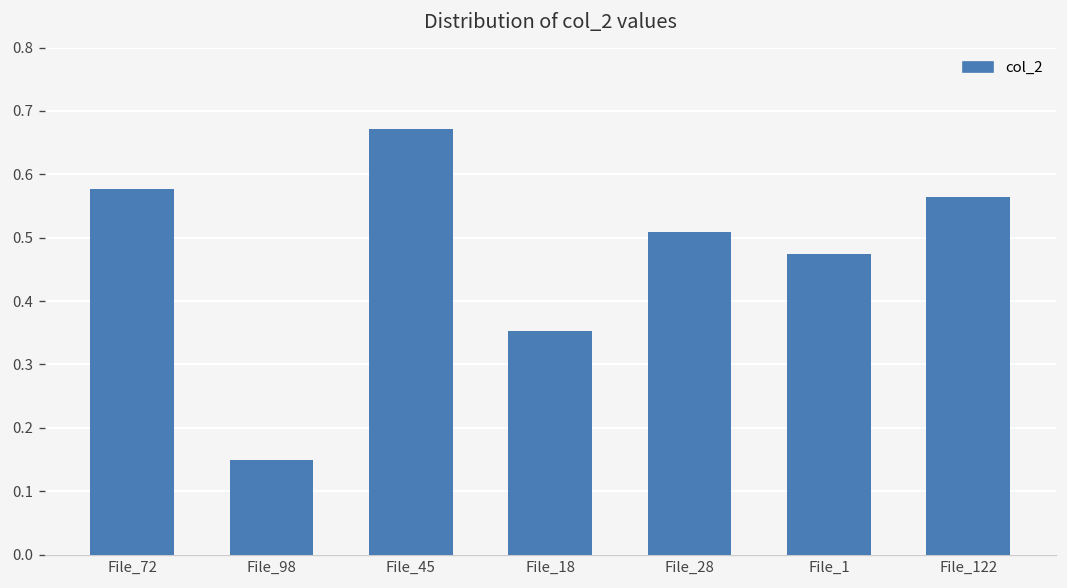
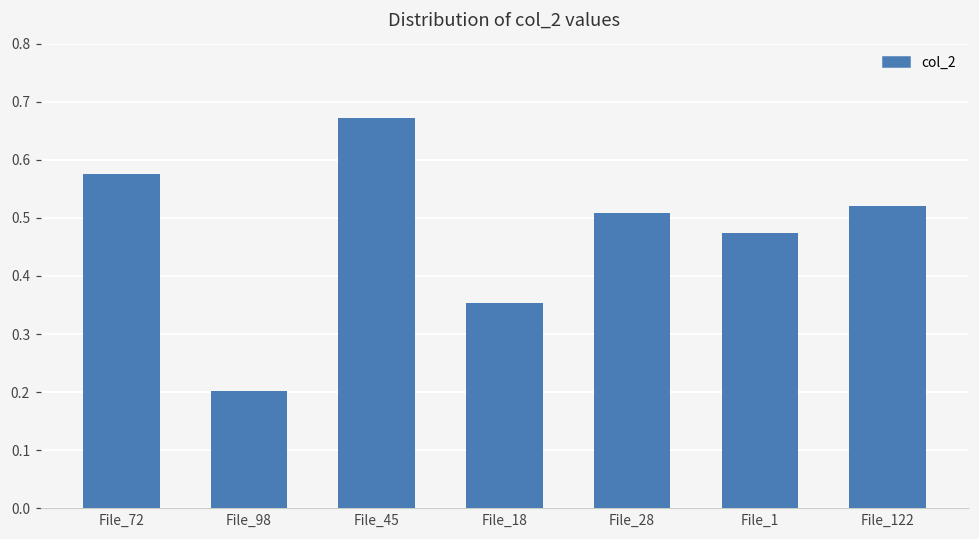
  {
    "File_72": 0.58,
-   "File_98": 0.15,
+   "File_98": 0.20,
    "File_45": 0.67,
    "File_18": 0.35,
    "File_28": 0.51,
    "File_1": 0.47,
-   "File_122": 0.56
+   "File_122": 0.52
  }
